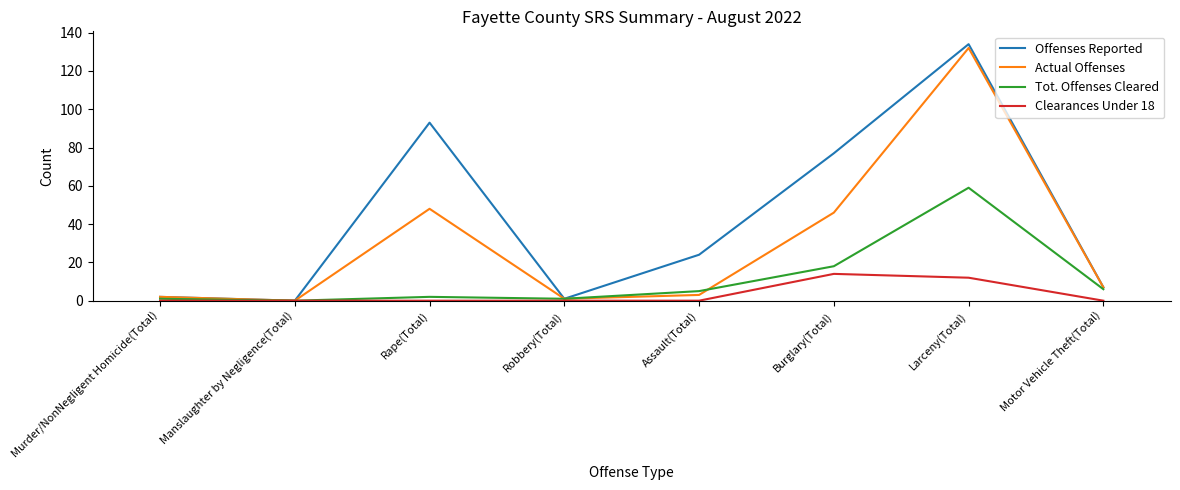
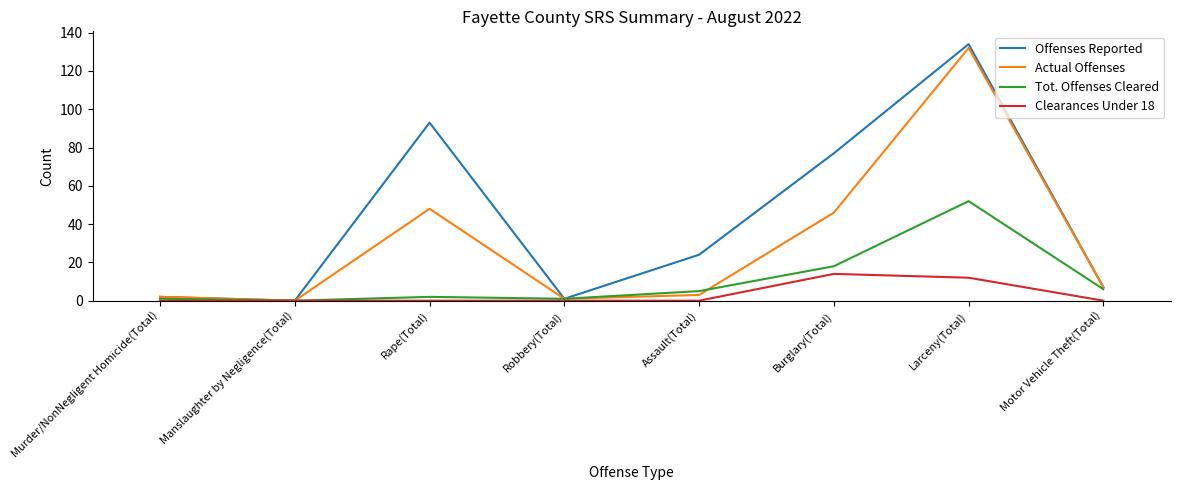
  {
    "Offenses Reported": {
      "Rape(Total)": 93,
      "Assault(Total)": 24,
      "Burglary(Total)": 77,
      "Larceny(Total)": 134
    },
    "Actual Offenses": {
      "Rape(Total)": 48,
      "Assault(Total)": 3,
      "Burglary(Total)": 46,
      "Larceny(Total)": 132
    },
    "Tot. Offenses Cleared": {
      "Rape(Total)": 2,
      "Assault(Total)": 5,
      "Burglary(Total)": 18,
-     "Larceny(Total)": 59
+     "Larceny(Total)": 52
    },
    "Clearances Under 18": {
      "Rape(Total)": 0,
      "Assault(Total)": 0,
      "Burglary(Total)": 14,
      "Larceny(Total)": 12,
      "Motor Vehicle Theft(Total)": 0
    }
  }
